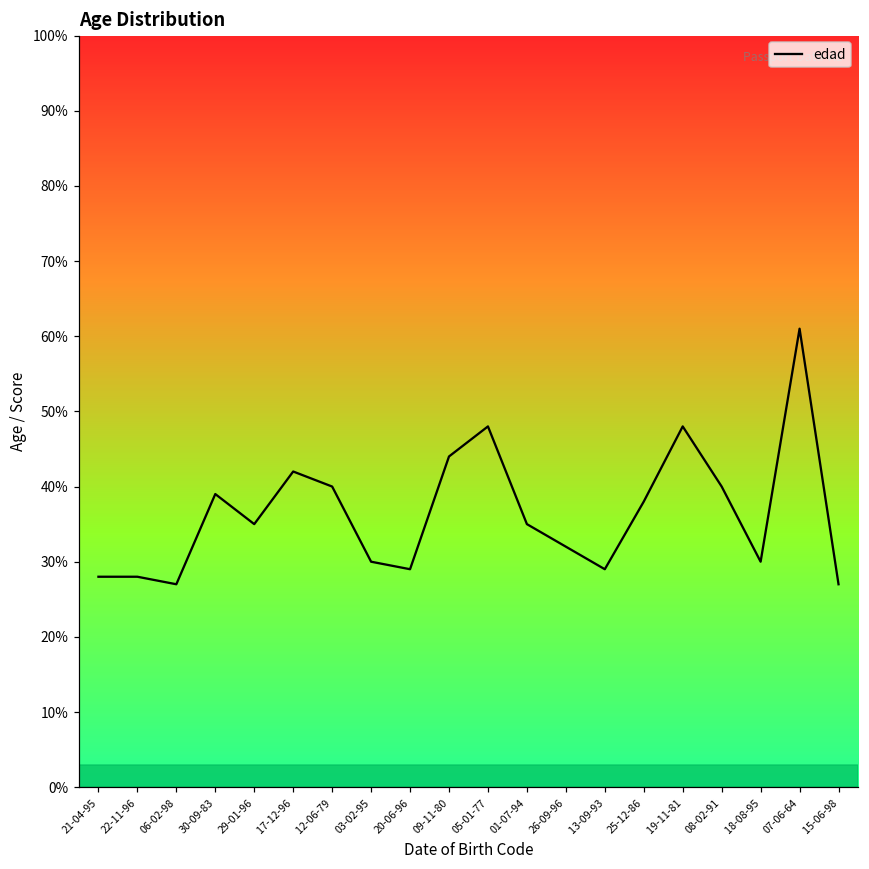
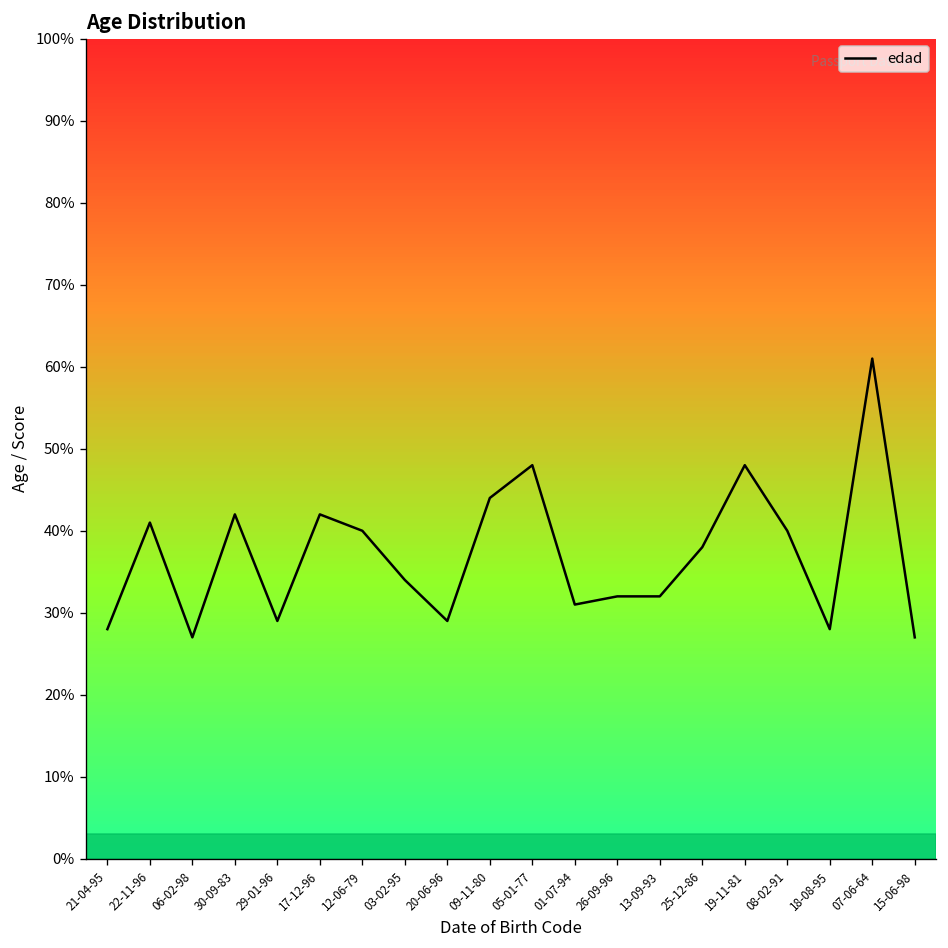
  {
    "21-04-95": "28%",
-   "22-11-96": "28%",
+   "22-11-96": "41%",
    "06-02-98": "27%",
-   "30-09-83": "39%",
-   "29-01-96": "35%",
+   "30-09-83": "42%",
+   "29-01-96": "29%",
    "17-12-96": "42%",
    "12-06-79": "40%",
-   "03-02-95": "30%",
+   "03-02-95": "34%",
    "20-06-96": "29%",
    "09-11-80": "44%",
    "05-01-77": "48%",
-   "01-07-94": "35%",
+   "01-07-94": "31%",
    "26-09-96": "32%",
-   "13-09-93": "29%",
+   "13-09-93": "32%",
    "25-12-86": "38%",
    "19-11-81": "48%",
    "08-02-91": "40%",
-   "18-08-95": "30%",
+   "18-08-95": "28%",
    "07-06-64": "61%",
    "15-06-98": "27%"
  }
